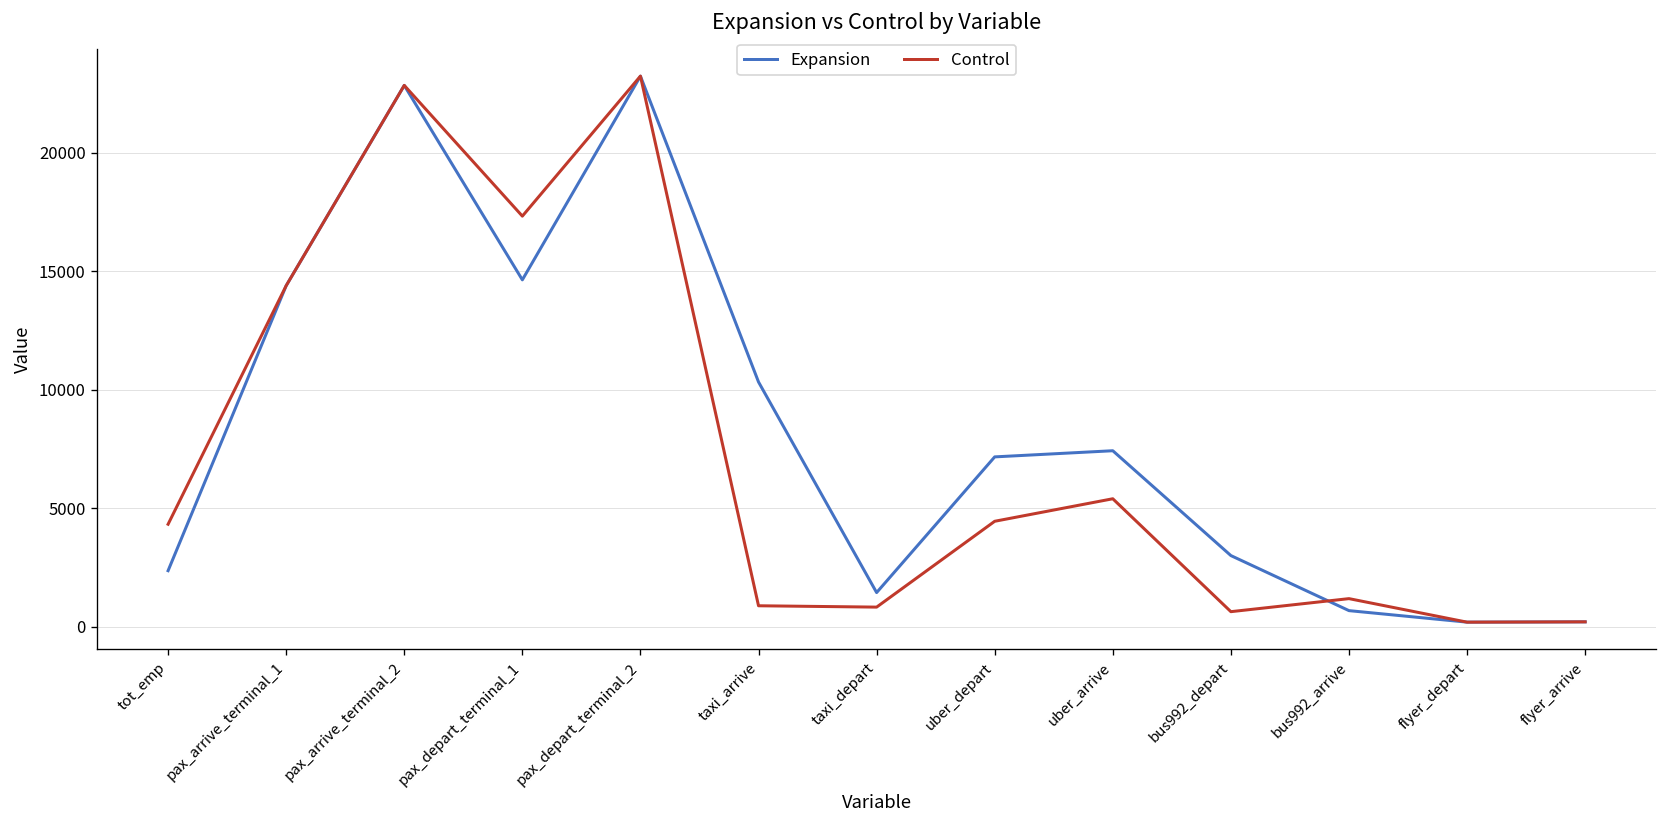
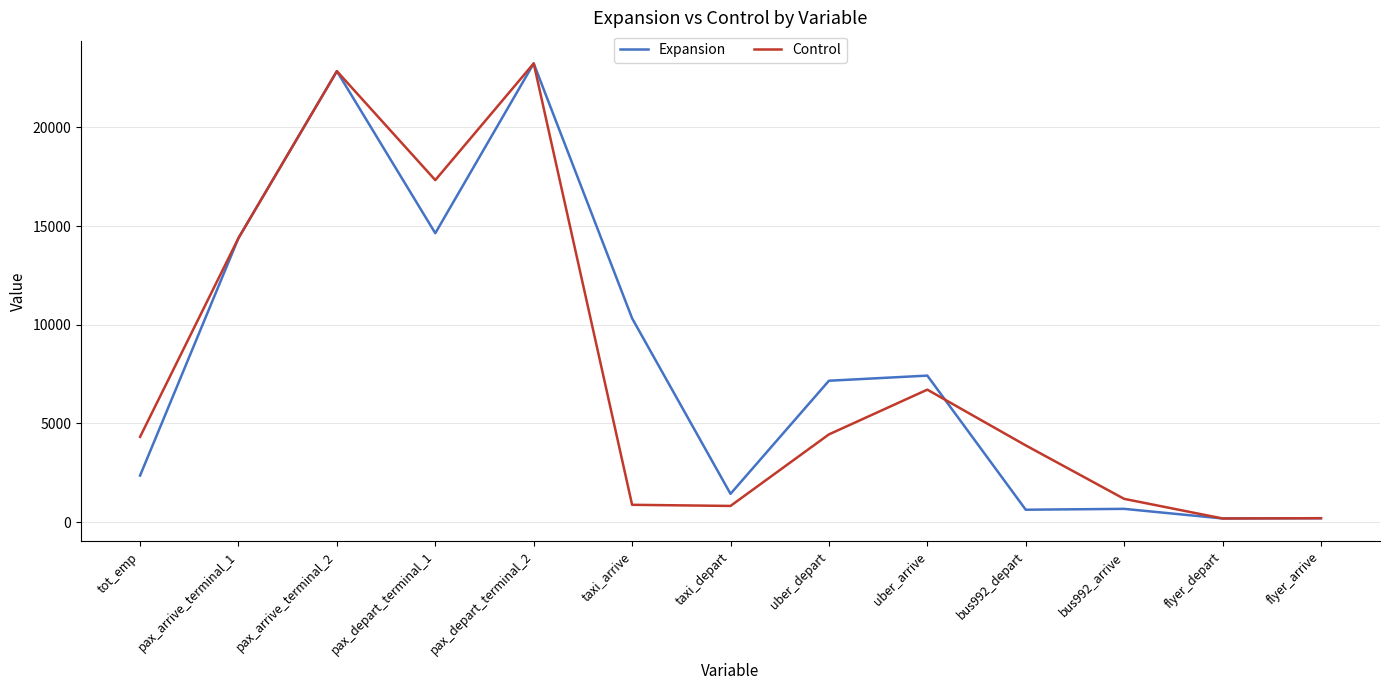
  {
    "Expansion": {
      "tot_emp": 2400,
      "pax_depart_terminal_1": 14600,
      "taxi_arrive": 10300,
      "taxi_depart": 1400,
      "uber_depart": 7200,
      "uber_arrive": 7400,
-     "bus992_depart": 3000,
+     "bus992_depart": 600,
      "bus992_arrive": 700
    },
    "Control": {
      "tot_emp": 4300,
      "pax_depart_terminal_1": 17300,
      "taxi_arrive": 900,
      "taxi_depart": 800,
      "uber_depart": 4400,
-     "uber_arrive": 5400,
-     "bus992_depart": 600,
+     "uber_arrive": 6700,
+     "bus992_depart": 3900,
      "bus992_arrive": 1200
    }
  }
